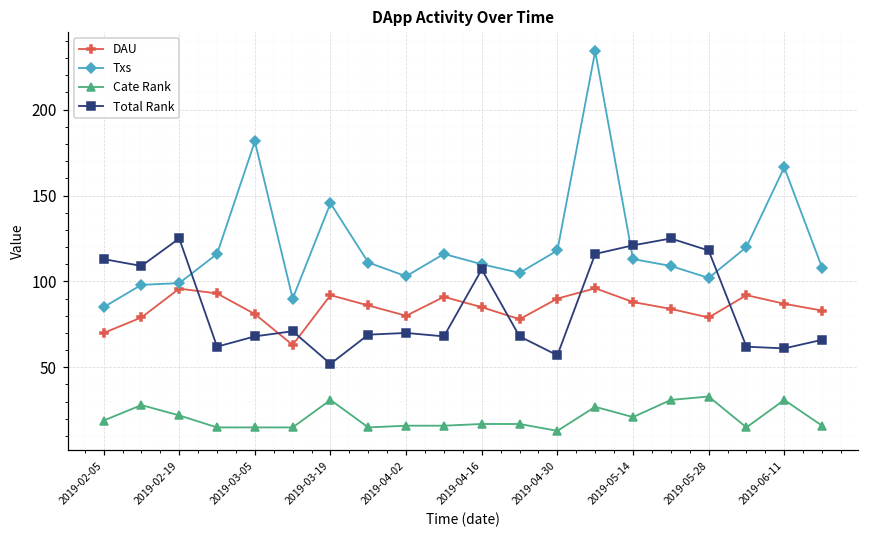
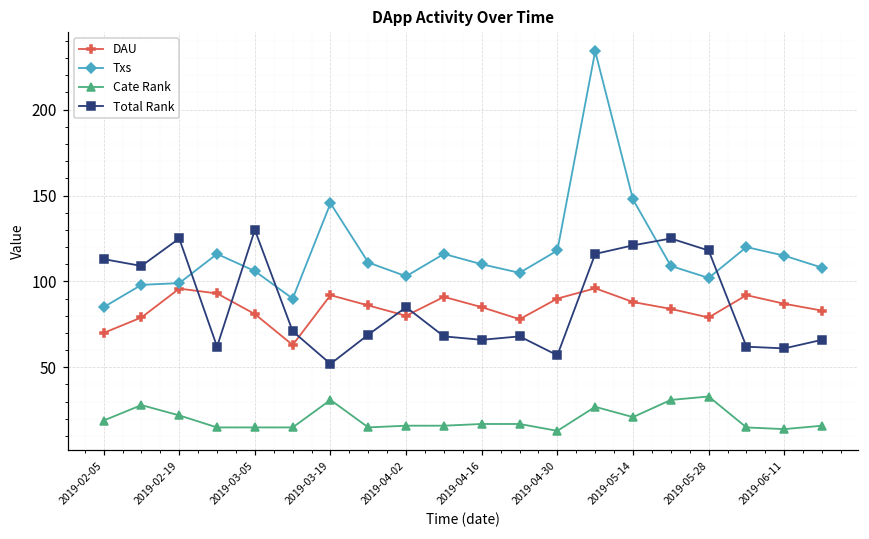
  {
    "DAU": {
      "2019-02-05": 70,
      "2019-02-19": 96,
      "2019-03-05": 81,
      "2019-03-19": 92,
      "2019-04-02": 80,
      "2019-04-16": 85,
      "2019-04-30": 90,
      "2019-05-14": 88,
      "2019-05-28": 79,
      "2019-06-11": 87
    },
    "Txs": {
      "2019-02-05": 85,
      "2019-02-19": 99,
-     "2019-03-05": 182,
+     "2019-03-05": 106,
      "2019-03-19": 146,
      "2019-04-02": 103,
      "2019-04-16": 110,
      "2019-04-30": 118,
-     "2019-05-14": 113,
+     "2019-05-14": 148,
      "2019-05-28": 102,
-     "2019-06-11": 166
+     "2019-06-11": 115
    },
    "Cate Rank": {
      "2019-02-05": 19,
      "2019-02-19": 22,
      "2019-03-05": 15,
      "2019-03-19": 31,
      "2019-04-02": 16,
      "2019-04-16": 17,
      "2019-04-30": 13,
      "2019-05-14": 21,
      "2019-05-28": 33,
-     "2019-06-11": 31
+     "2019-06-11": 14
    },
    "Total Rank": {
      "2019-02-05": 113,
      "2019-02-19": 125,
-     "2019-03-05": 68,
+     "2019-03-05": 130,
      "2019-03-19": 52,
-     "2019-04-02": 70,
-     "2019-04-16": 107,
+     "2019-04-02": 85,
+     "2019-04-16": 66,
      "2019-04-30": 57,
      "2019-05-14": 121,
      "2019-05-28": 118,
      "2019-06-11": 61
    }
  }
